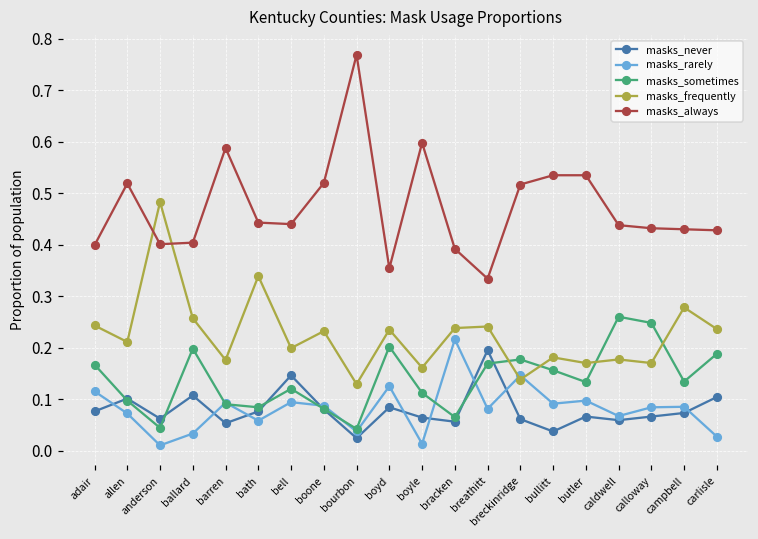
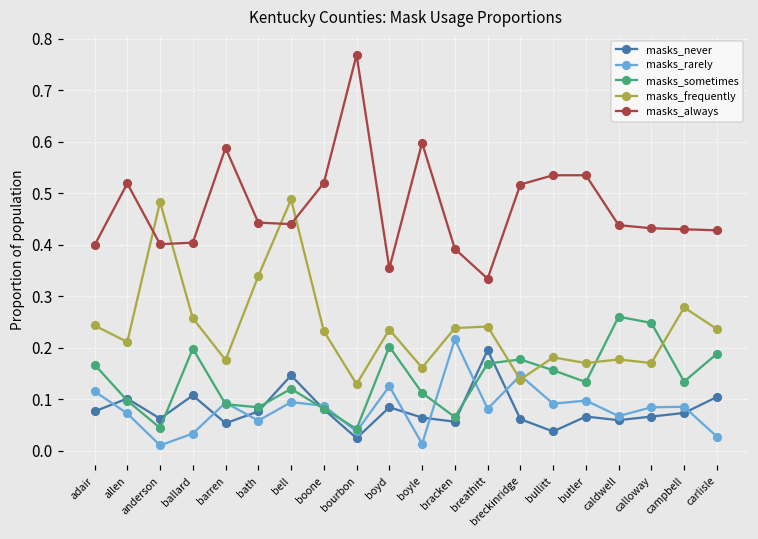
  {
    "masks_never": {
      "adair": 0.08,
      "anderson": 0.06,
      "ballard": 0.11,
      "barren": 0.05,
      "bath": 0.08,
      "bell": 0.15,
      "bourbon": 0.02,
      "boyd": 0.08,
      "boyle": 0.06,
      "bracken": 0.06,
      "breathitt": 0.20,
      "breckinridge": 0.06,
      "bullitt": 0.04,
      "butler": 0.07,
      "caldwell": 0.06,
      "calloway": 0.07,
      "campbell": 0.07,
      "carlisle": 0.10
    },
    "masks_rarely": {
      "adair": 0.12,
      "allen": 0.07,
      "anderson": 0.01,
      "ballard": 0.03,
      "bath": 0.06,
      "bell": 0.09,
      "boone": 0.09,
      "boyd": 0.13,
      "boyle": 0.01,
      "bracken": 0.22,
      "breathitt": 0.08,
      "breckinridge": 0.15,
      "bullitt": 0.09,
      "butler": 0.10,
      "caldwell": 0.07,
      "calloway": 0.08,
      "campbell": 0.09,
      "carlisle": 0.03
    },
    "masks_sometimes": {
      "adair": 0.17,
      "anderson": 0.04,
      "ballard": 0.20,
      "bath": 0.08,
      "bell": 0.12,
      "boyd": 0.20,
      "boyle": 0.11,
      "bracken": 0.07,
      "breathitt": 0.17,
      "breckinridge": 0.18,
      "bullitt": 0.16,
      "butler": 0.13,
      "caldwell": 0.26,
      "calloway": 0.25,
      "campbell": 0.13,
      "carlisle": 0.19
    },
    "masks_frequently": {
      "adair": 0.24,
      "allen": 0.21,
      "anderson": 0.48,
      "ballard": 0.26,
      "barren": 0.18,
      "bath": 0.34,
-     "bell": 0.20,
+     "bell": 0.49,
      "boone": 0.23,
      "bourbon": 0.13,
      "boyd": 0.24,
      "boyle": 0.16,
      "bracken": 0.24,
      "breathitt": 0.24,
      "breckinridge": 0.14,
      "bullitt": 0.18,
      "butler": 0.17,
      "caldwell": 0.18,
      "calloway": 0.17,
      "campbell": 0.28,
      "carlisle": 0.24
    },
    "masks_always": {
      "adair": 0.40,
      "allen": 0.52,
      "anderson": 0.40,
      "ballard": 0.40,
      "barren": 0.59,
      "bath": 0.44,
      "bell": 0.44,
      "boone": 0.52,
      "bourbon": 0.77,
      "boyd": 0.35,
      "boyle": 0.60,
      "bracken": 0.39,
      "breathitt": 0.33,
      "breckinridge": 0.52,
      "bullitt": 0.54,
      "butler": 0.54,
      "caldwell": 0.44,
      "calloway": 0.43,
      "campbell": 0.43,
      "carlisle": 0.43
    }
  }
